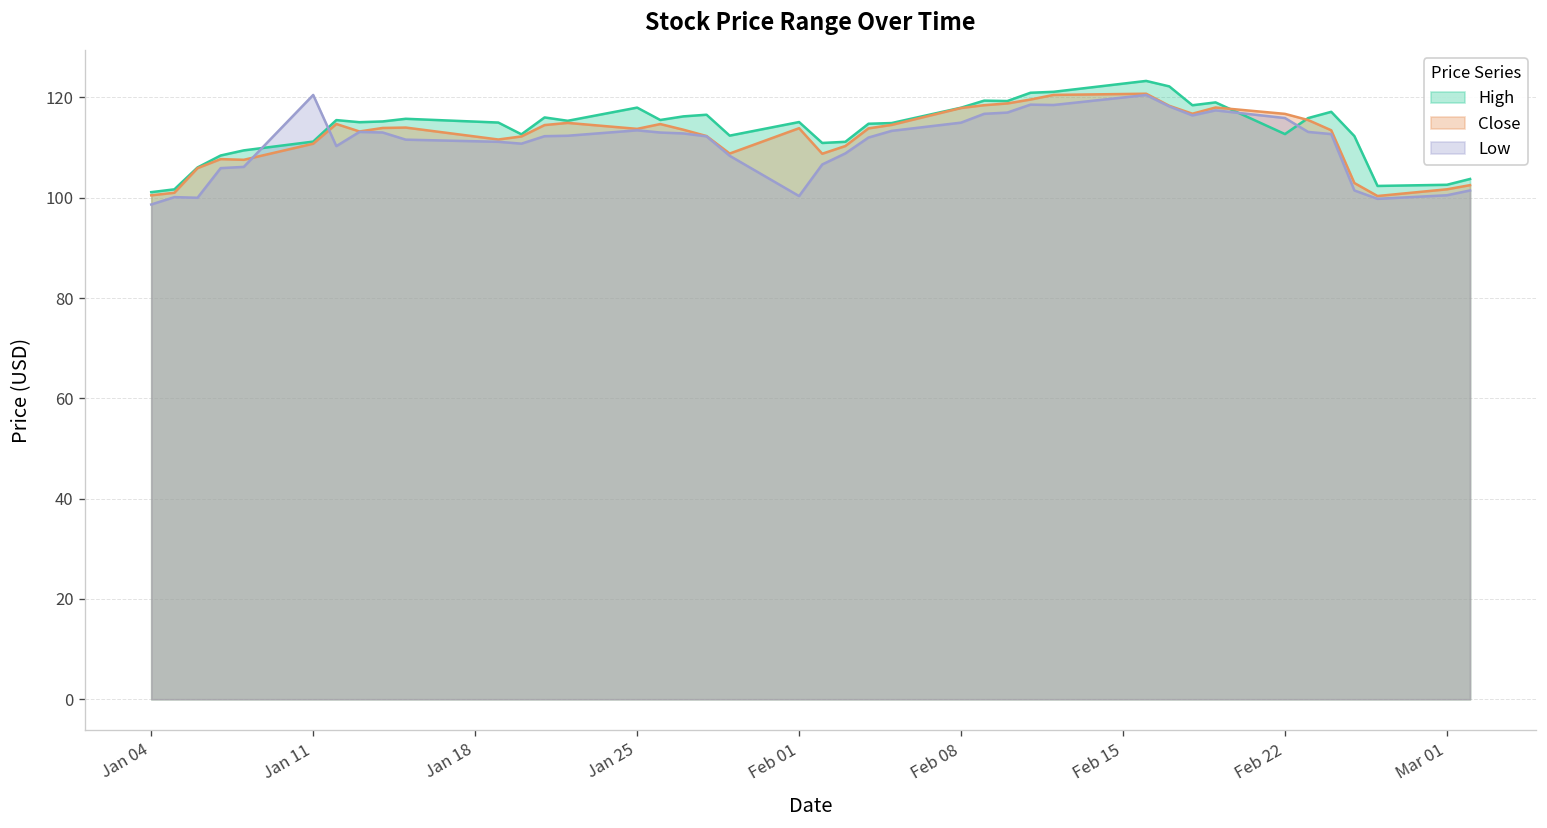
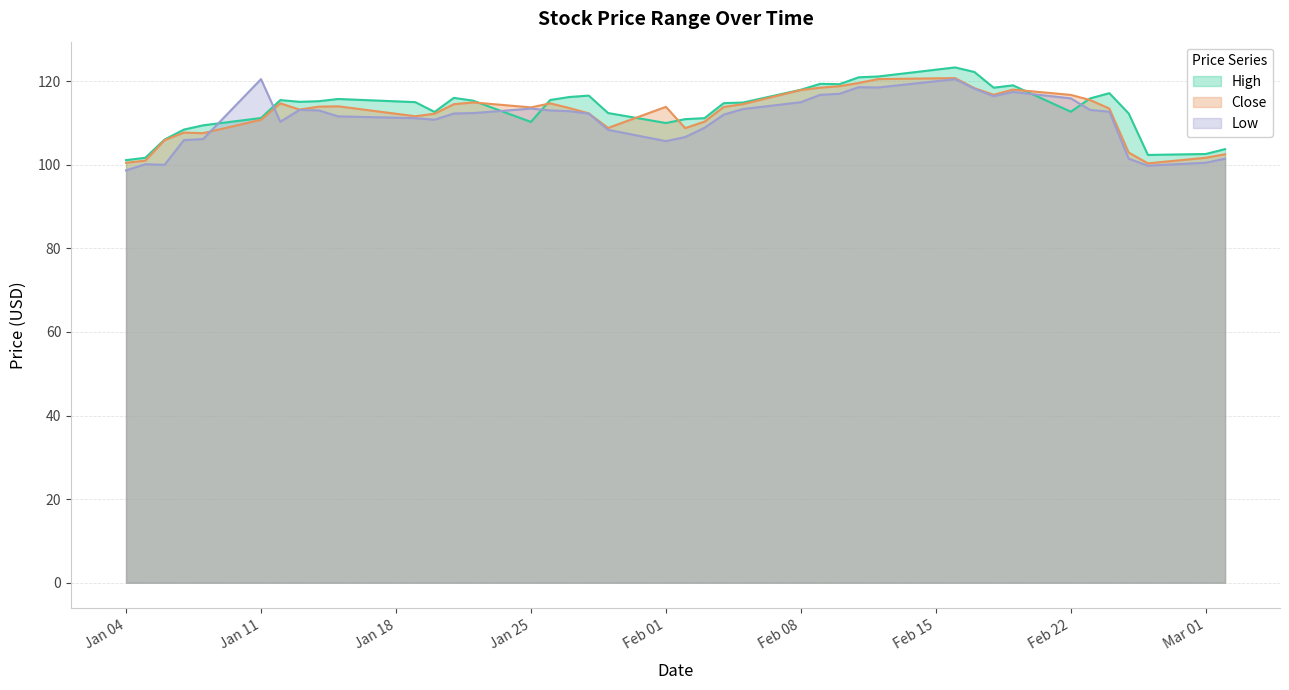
  {
    "High": {
      "Jan 04": 101,
-     "Jan 25": 118,
-     "Feb 01": 115,
+     "Jan 25": 110,
+     "Feb 01": 110,
      "Feb 22": 113,
      "Mar 01": 103
    },
    "Close": {
      "Jan 04": 100,
      "Feb 01": 114,
      "Feb 22": 117,
      "Mar 01": 102
    },
    "Low": {
      "Jan 04": 99,
      "Jan 11": 121,
-     "Feb 01": 100,
+     "Feb 01": 106,
      "Feb 08": 115,
      "Feb 22": 116,
      "Mar 01": 101
    }
  }
